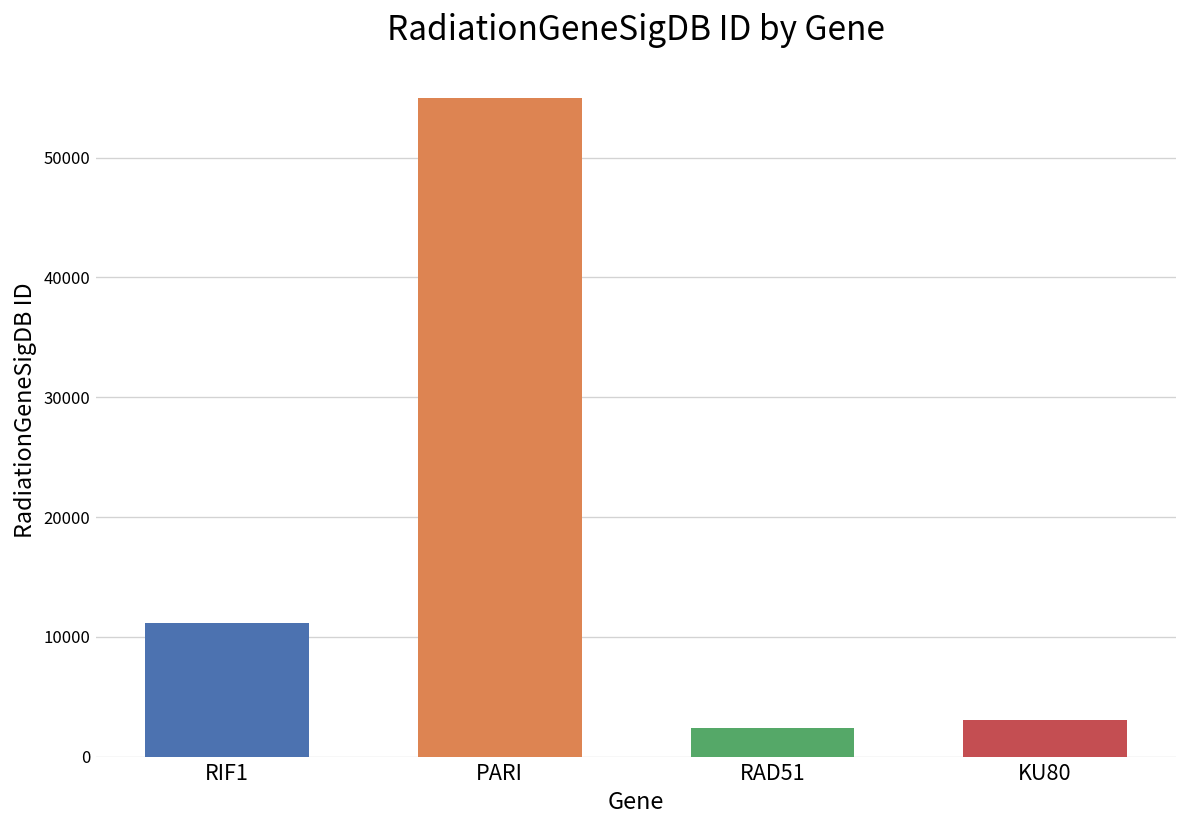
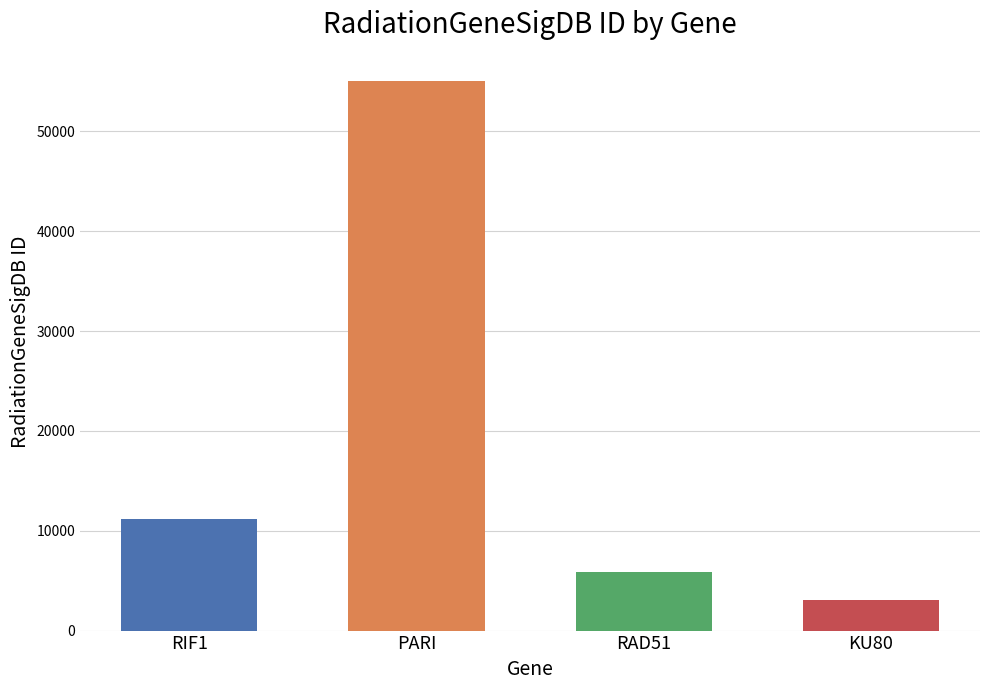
  {
    "RIF1": 11000,
    "PARI": 55000,
-   "RAD51": 2000,
+   "RAD51": 6000,
    "KU80": 3000
  }
